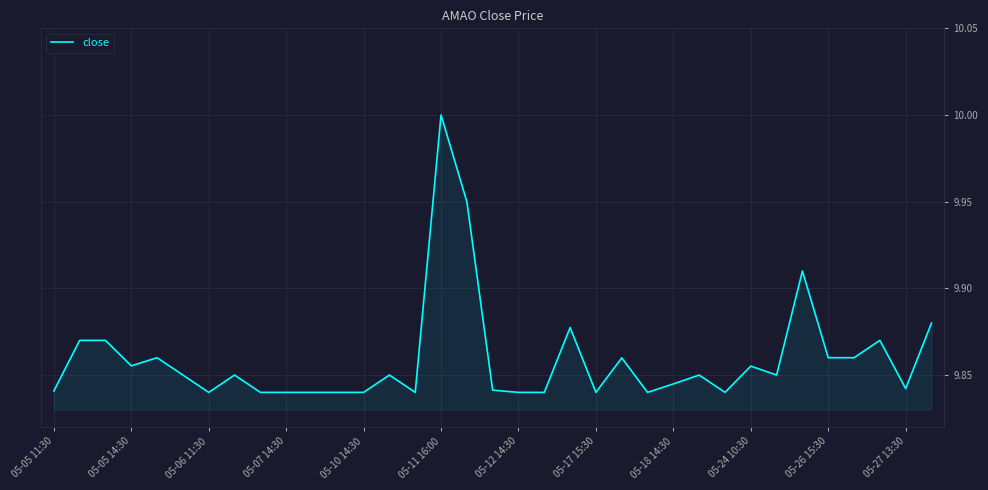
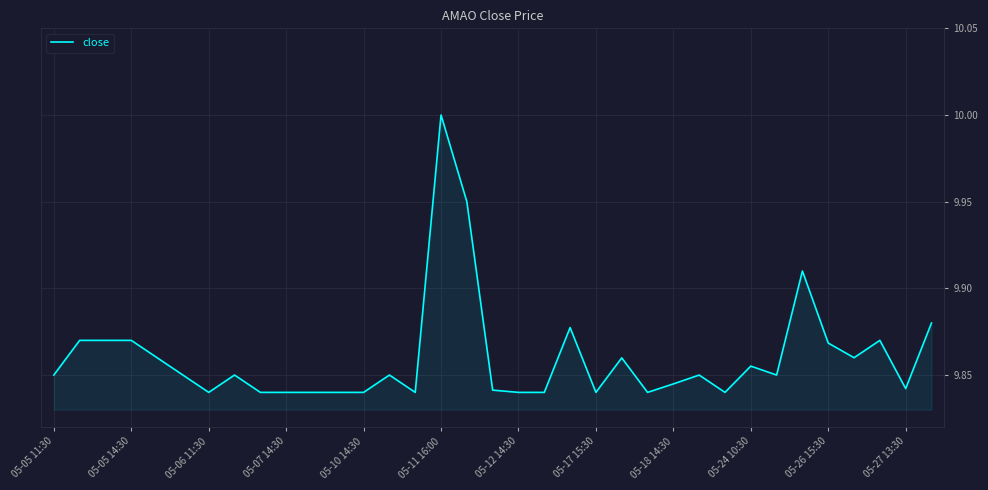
  {
-   "05-05 11:30": 9.841,
-   "05-05 14:30": 9.855,
+   "05-05 11:30": 9.850,
+   "05-05 14:30": 9.870,
    "05-06 11:30": 9.840,
    "05-07 14:30": 9.840,
    "05-10 14:30": 9.840,
    "05-11 16:00": 10.000,
    "05-12 14:30": 9.840,
    "05-17 15:30": 9.840,
    "05-18 14:30": 9.845,
    "05-24 10:30": 9.855,
-   "05-26 15:30": 9.860,
+   "05-26 15:30": 9.868,
    "05-27 13:30": 9.842
  }
